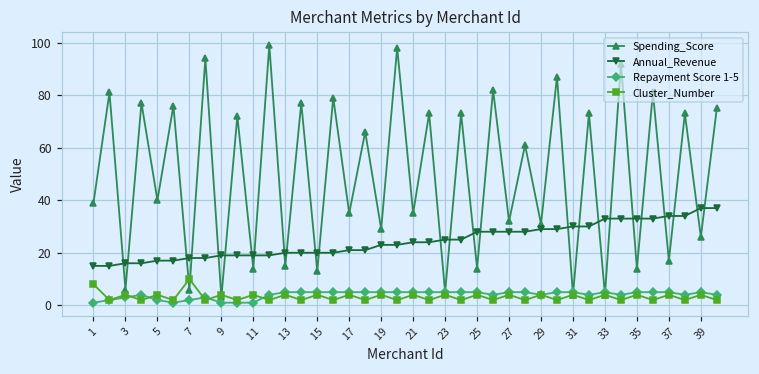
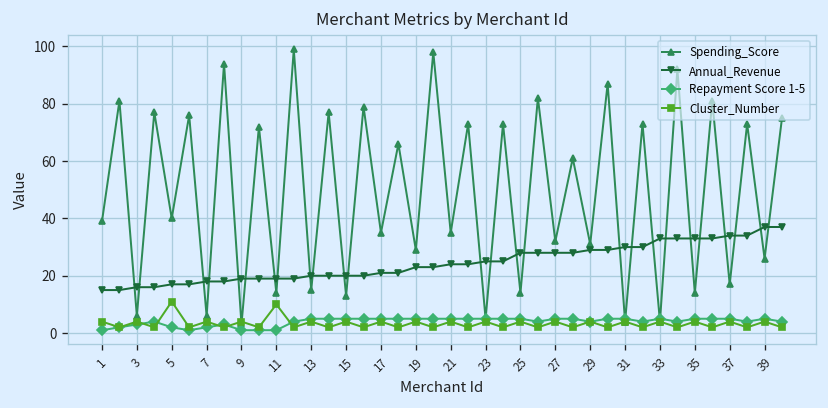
  {
    "Cluster_Number": {
-     "1": 8,
-     "5": 4,
-     "7": 10,
-     "11": 4
+     "1": 4,
+     "5": 11,
+     "7": 4,
+     "11": 10
    }
  }
